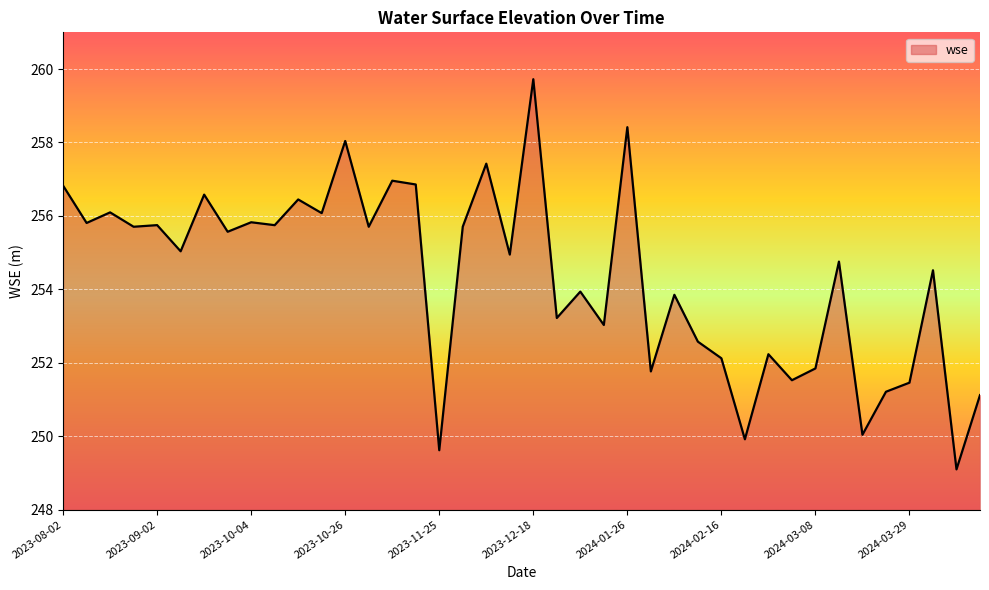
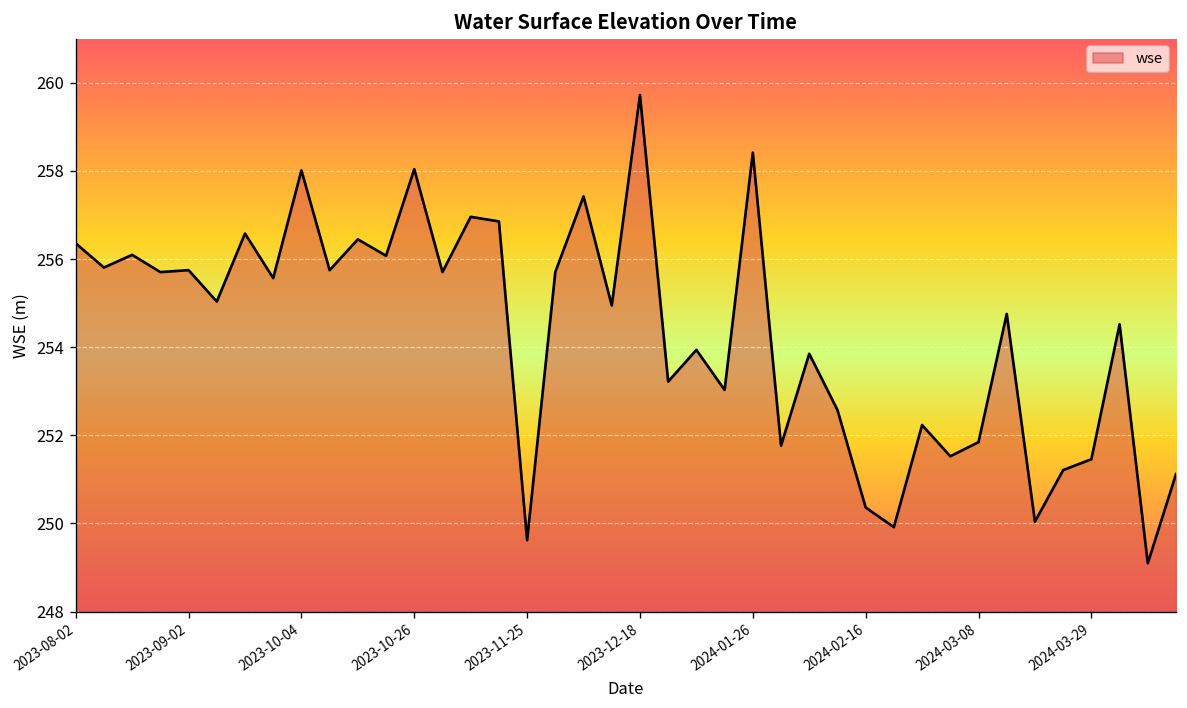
  {
-   "2023-08-02": 256.8,
+   "2023-08-02": 256.4,
    "2023-09-02": 255.7,
-   "2023-10-04": 255.8,
+   "2023-10-04": 258.0,
    "2023-10-26": 258.0,
    "2023-11-25": 249.6,
    "2023-12-18": 259.7,
    "2024-01-26": 258.4,
-   "2024-02-16": 252.1,
+   "2024-02-16": 250.4,
    "2024-03-08": 251.8,
    "2024-03-29": 251.5
  }
